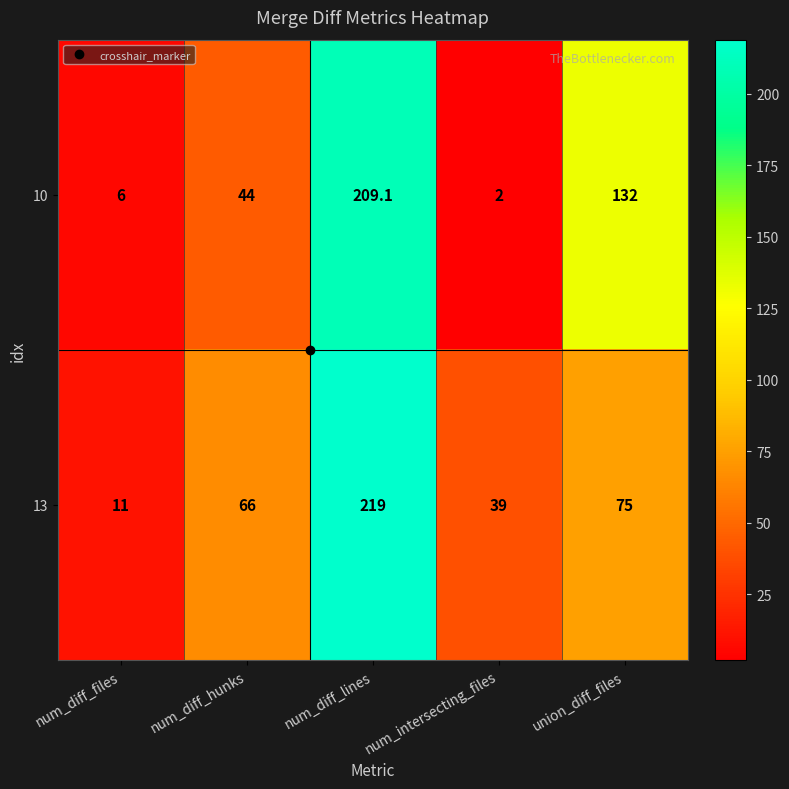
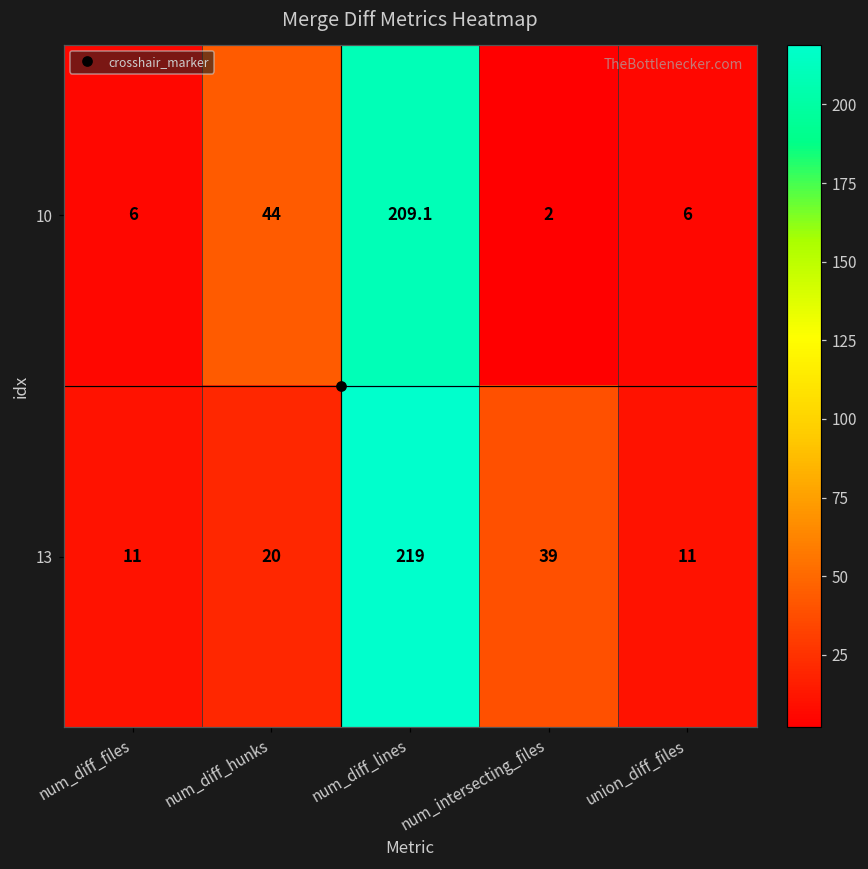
  {
    "10": {
      "num_diff_files": 6,
      "num_diff_hunks": 44,
      "num_diff_lines": 209.1,
      "num_intersecting_files": 2,
-     "union_diff_files": 132
+     "union_diff_files": 6
    },
    "13": {
      "num_diff_files": 11,
-     "num_diff_hunks": 66,
+     "num_diff_hunks": 20,
      "num_diff_lines": 219,
      "num_intersecting_files": 39,
-     "union_diff_files": 75
+     "union_diff_files": 11
    }
  }
